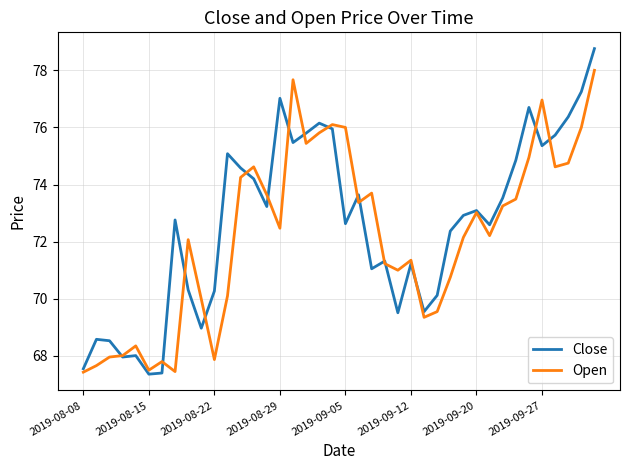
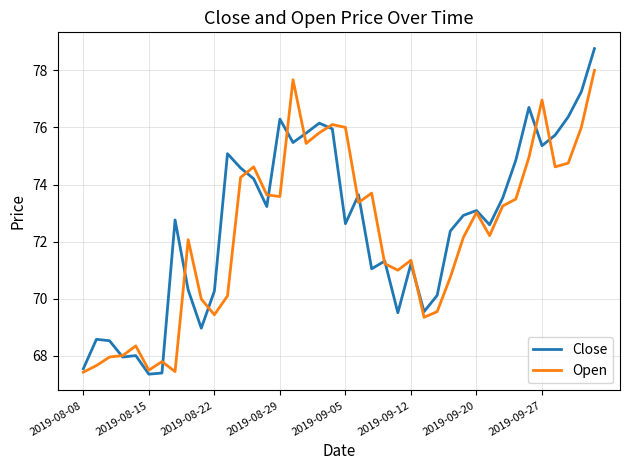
  {
    "Close": {
      "2019-08-08": 67.6,
      "2019-08-15": 67.4,
      "2019-08-22": 70.3,
-     "2019-08-29": 77.0,
+     "2019-08-29": 76.3,
      "2019-09-05": 72.6,
      "2019-09-12": 71.2,
      "2019-09-27": 75.4
    },
    "Open": {
      "2019-08-08": 67.4,
      "2019-08-15": 67.5,
-     "2019-08-22": 67.9,
-     "2019-08-29": 72.5,
+     "2019-08-22": 69.4,
+     "2019-08-29": 73.6,
      "2019-09-05": 76.0,
      "2019-09-12": 71.4,
      "2019-09-27": 77.0
    }
  }
